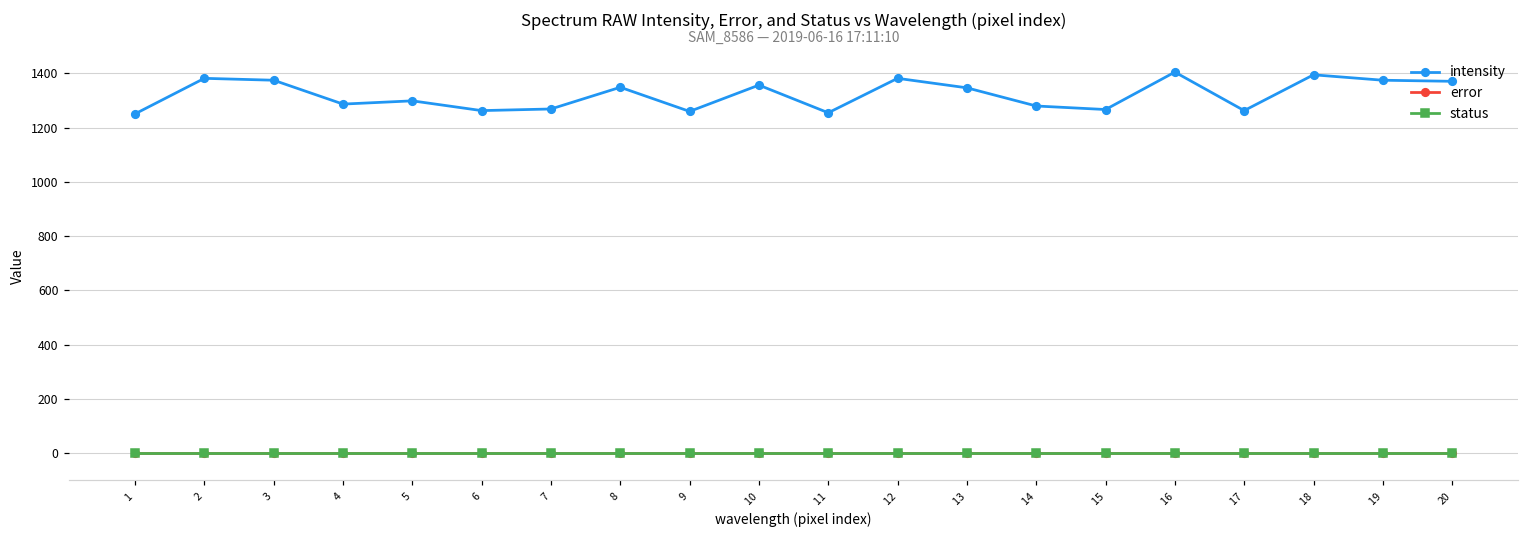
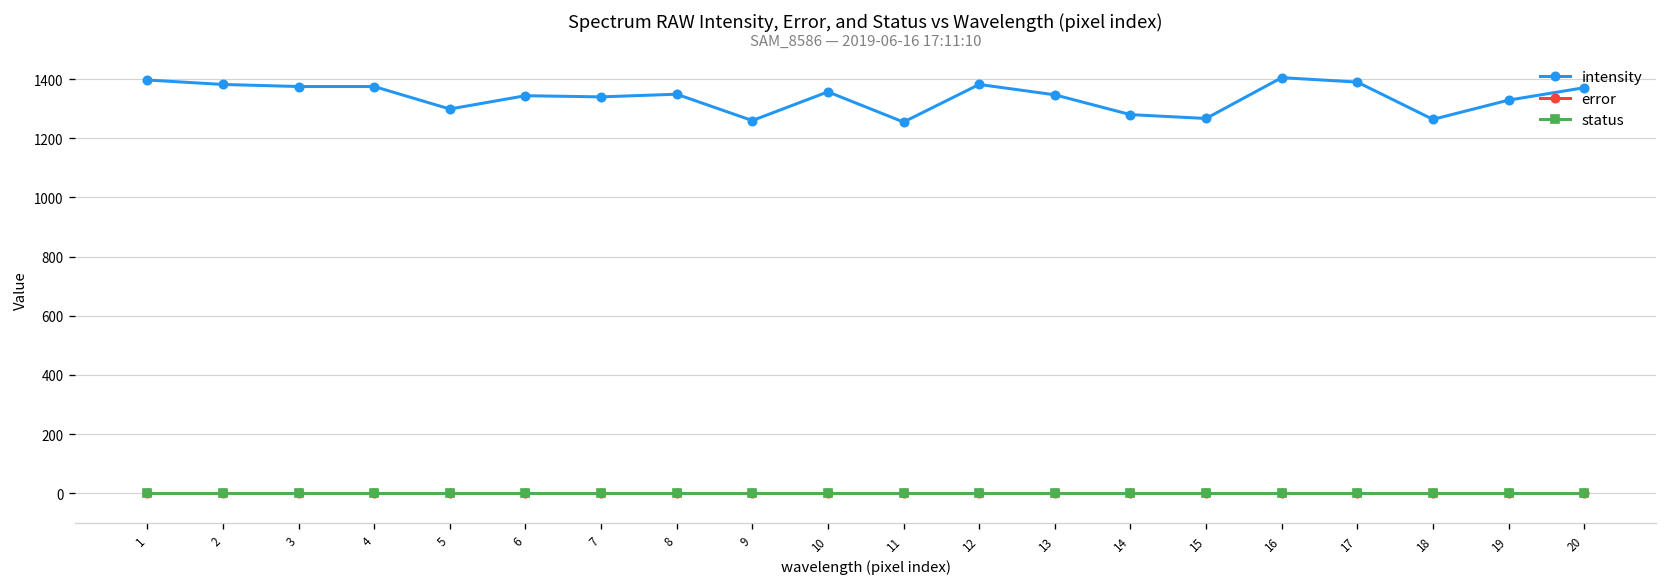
  {
    "intensity": {
-     "1": 1250,
+     "1": 1400,
      "2": 1380,
      "3": 1380,
-     "4": 1290,
+     "4": 1380,
      "5": 1300,
-     "6": 1260,
-     "7": 1270,
+     "6": 1340,
+     "7": 1340,
      "8": 1350,
      "9": 1260,
      "10": 1360,
      "11": 1260,
      "12": 1380,
      "13": 1350,
      "14": 1280,
      "15": 1270,
      "16": 1410,
-     "17": 1260,
-     "18": 1400,
-     "19": 1380,
+     "17": 1390,
+     "18": 1260,
+     "19": 1330,
      "20": 1370
    },
    "status": {
      "1": 0,
      "2": 0,
      "3": 0,
      "4": 0,
      "5": 0,
      "6": 0,
      "7": 0,
      "8": 0,
      "9": 0,
      "10": 0,
      "11": 0,
      "12": 0,
      "13": 0,
      "14": 0,
      "15": 0,
      "16": 0,
      "17": 0,
      "18": 0,
      "19": 0,
      "20": 0
    }
  }
